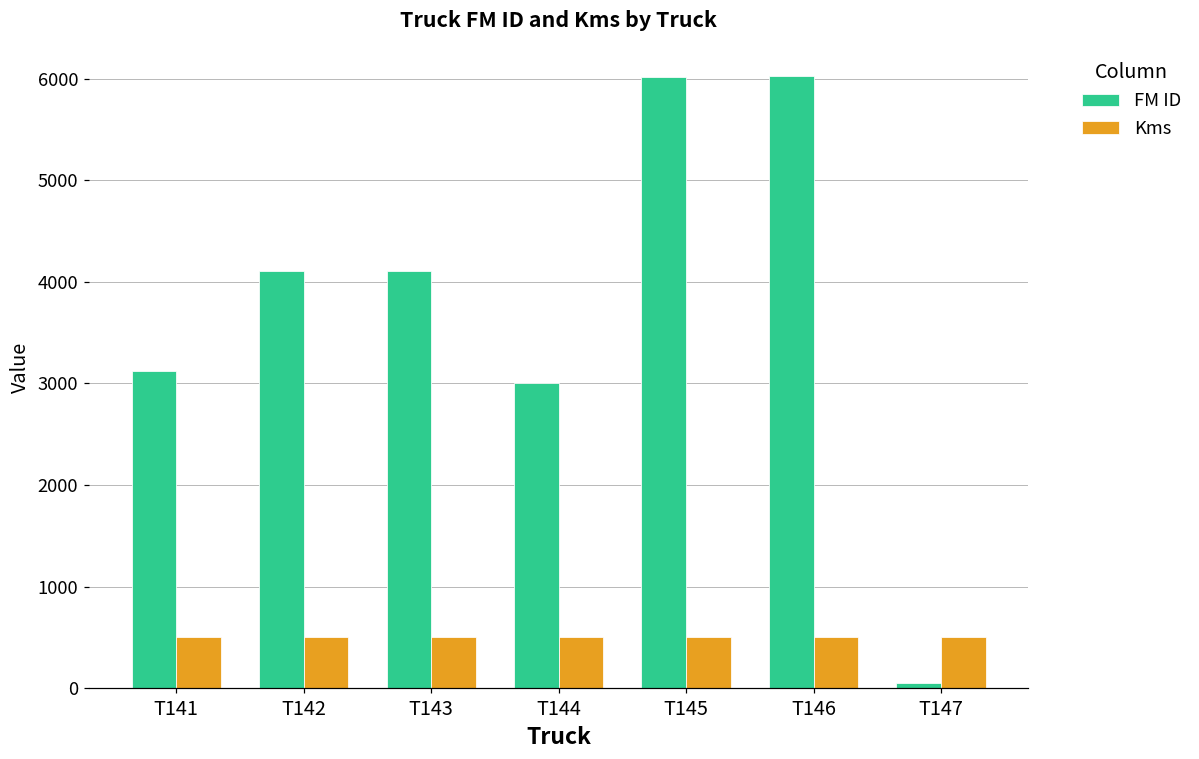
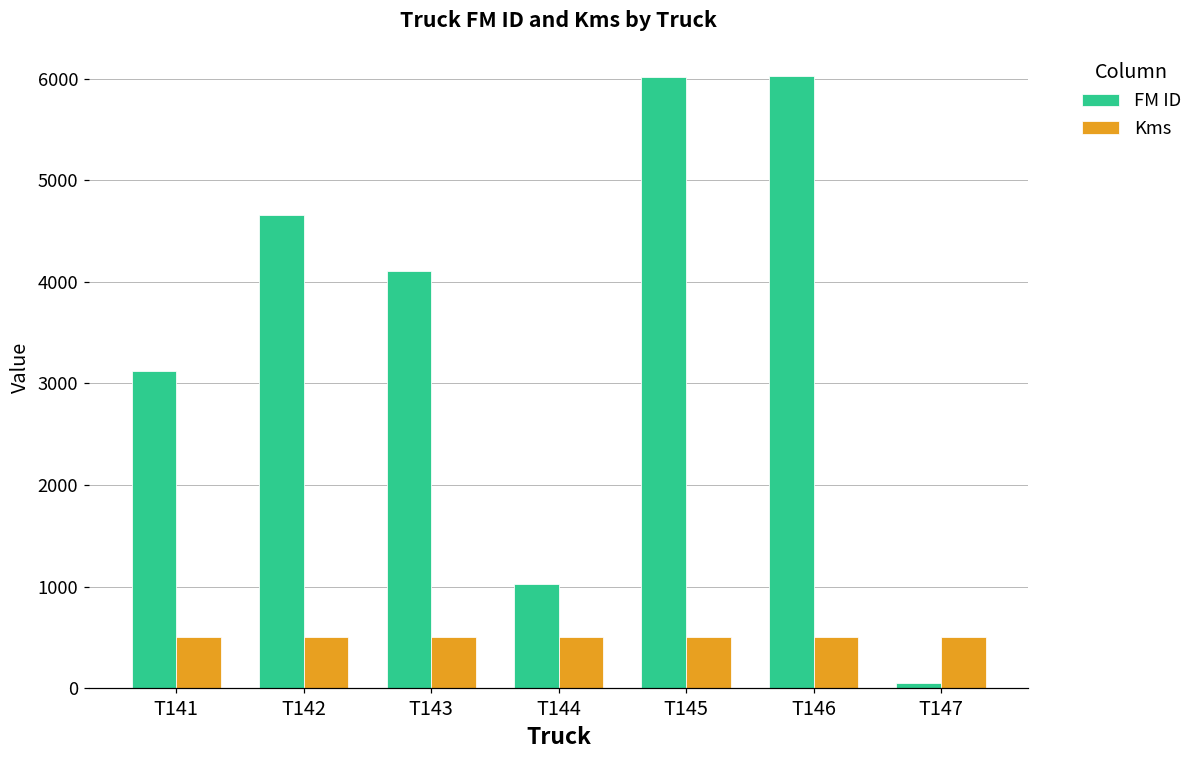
  {
    "FM ID": {
      "T141": 3100,
-     "T142": 4100,
+     "T142": 4700,
      "T143": 4100,
-     "T144": 3000,
+     "T144": 1000,
      "T145": 6000,
      "T146": 6000,
      "T147": 100
    },
    "Kms": {
      "T141": 500,
      "T142": 500,
      "T143": 500,
      "T144": 500,
      "T145": 500,
      "T146": 500,
      "T147": 500
    }
  }
